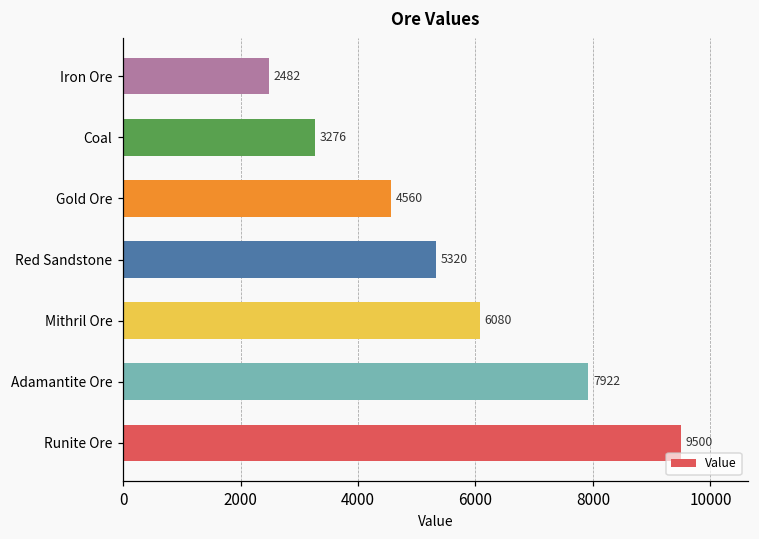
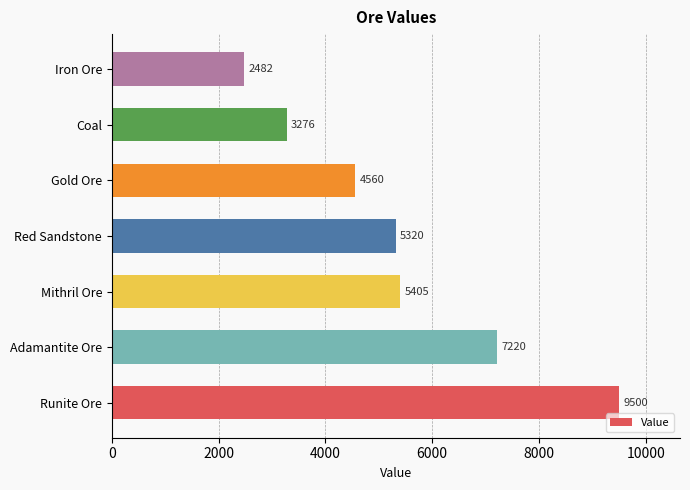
  {
    "Iron Ore": 2482,
    "Coal": 3276,
    "Gold Ore": 4560,
    "Red Sandstone": 5320,
-   "Mithril Ore": 6080,
-   "Adamantite Ore": 7922,
+   "Mithril Ore": 5405,
+   "Adamantite Ore": 7220,
    "Runite Ore": 9500
  }
